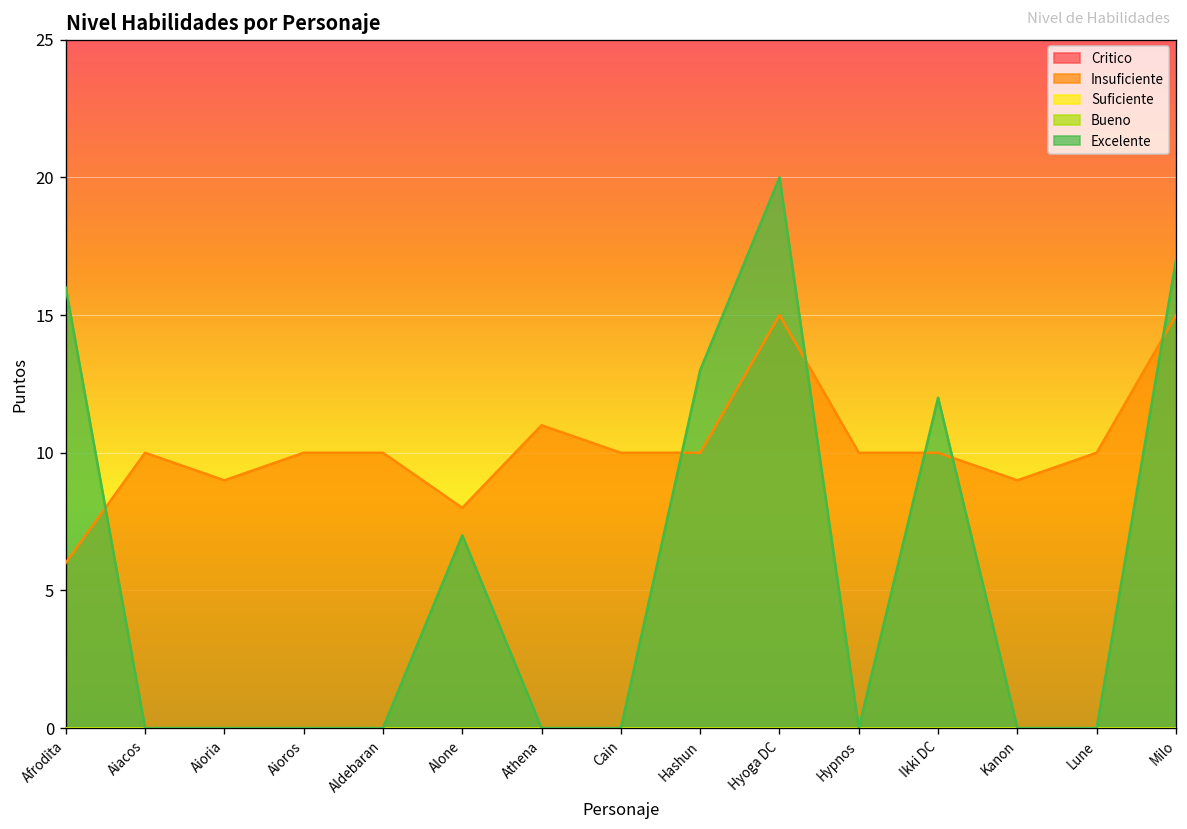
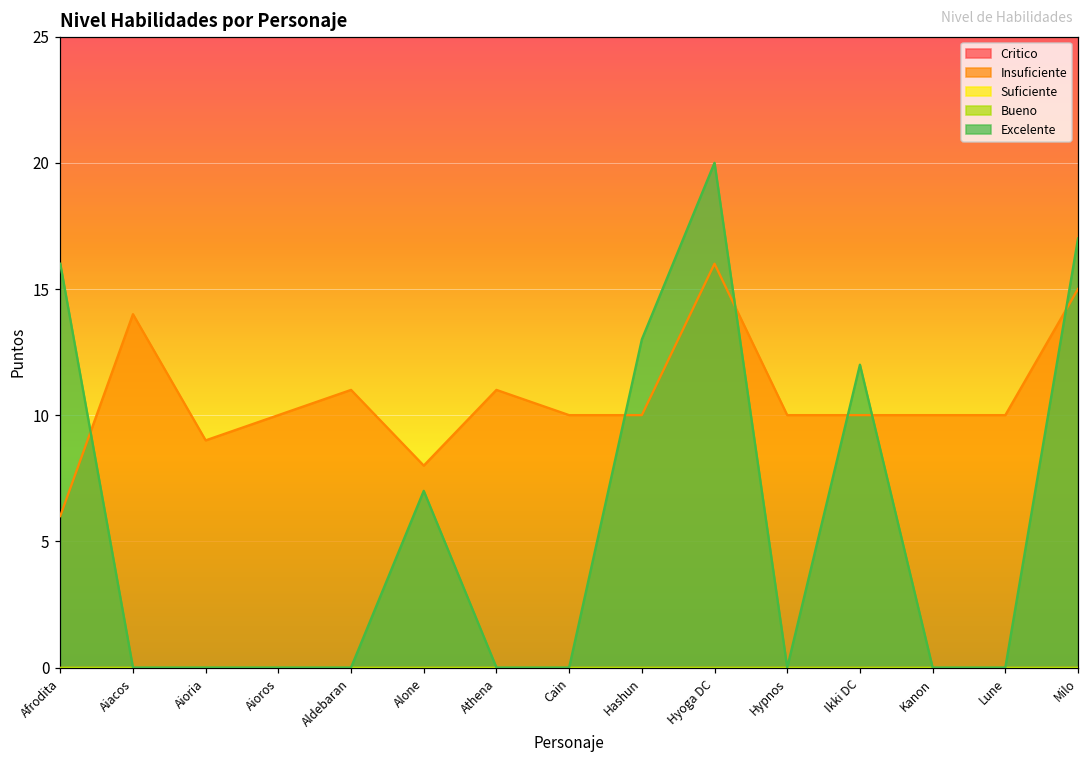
  {
    "Bueno": {
      "Afrodita": 0,
      "Alone": 0,
      "Hashun": 0,
      "Hyoga DC": 0,
      "Ikki DC": 0,
      "Milo": 0
    },
    "Insuficiente": {
      "Afrodita": 6,
-     "Aiacos": 10,
+     "Aiacos": 14,
      "Aioria": 9,
      "Aioros": 10,
-     "Aldebaran": 10,
+     "Aldebaran": 11,
      "Alone": 8,
      "Athena": 11,
      "Cain": 10,
      "Hashun": 10,
-     "Hyoga DC": 15,
+     "Hyoga DC": 16,
      "Hypnos": 10,
      "Ikki DC": 10,
-     "Kanon": 9,
+     "Kanon": 10,
      "Lune": 10,
      "Milo": 15
    },
    "Excelente": {
      "Afrodita": 16,
      "Alone": 7,
      "Hashun": 13,
      "Hyoga DC": 20,
      "Ikki DC": 12,
      "Milo": 17
    }
  }
